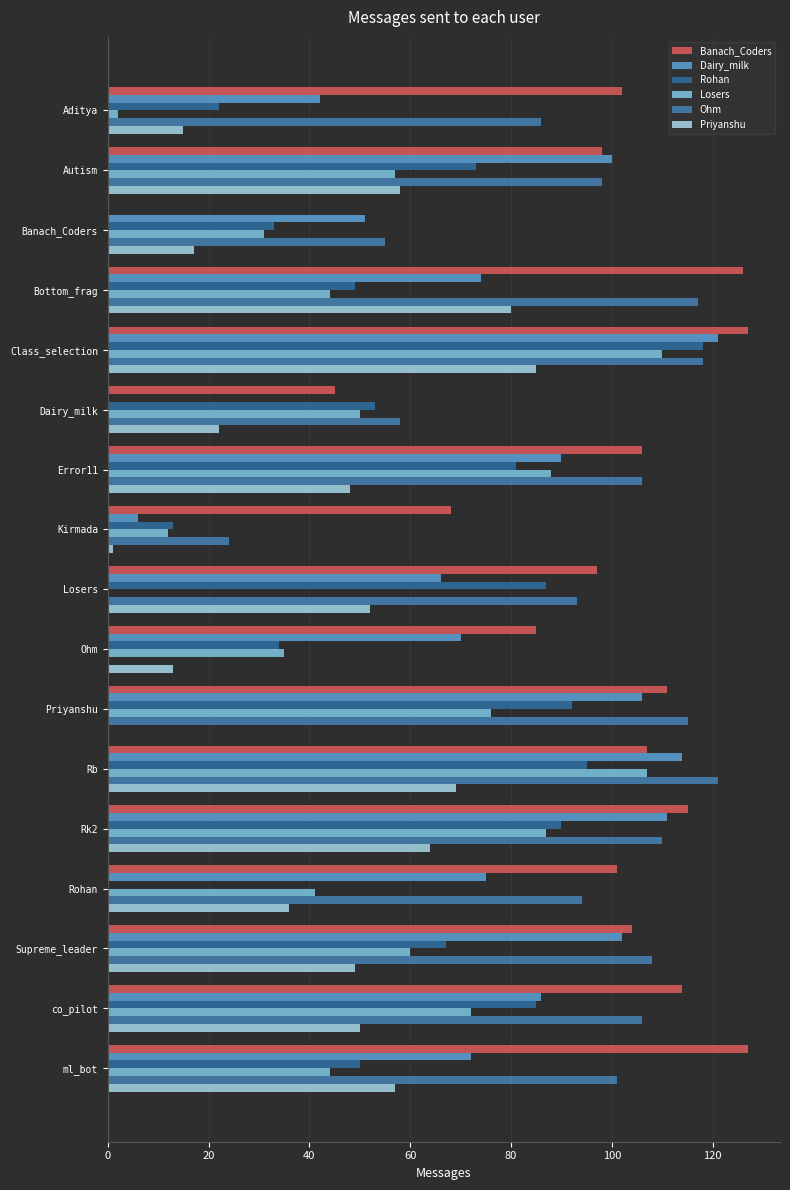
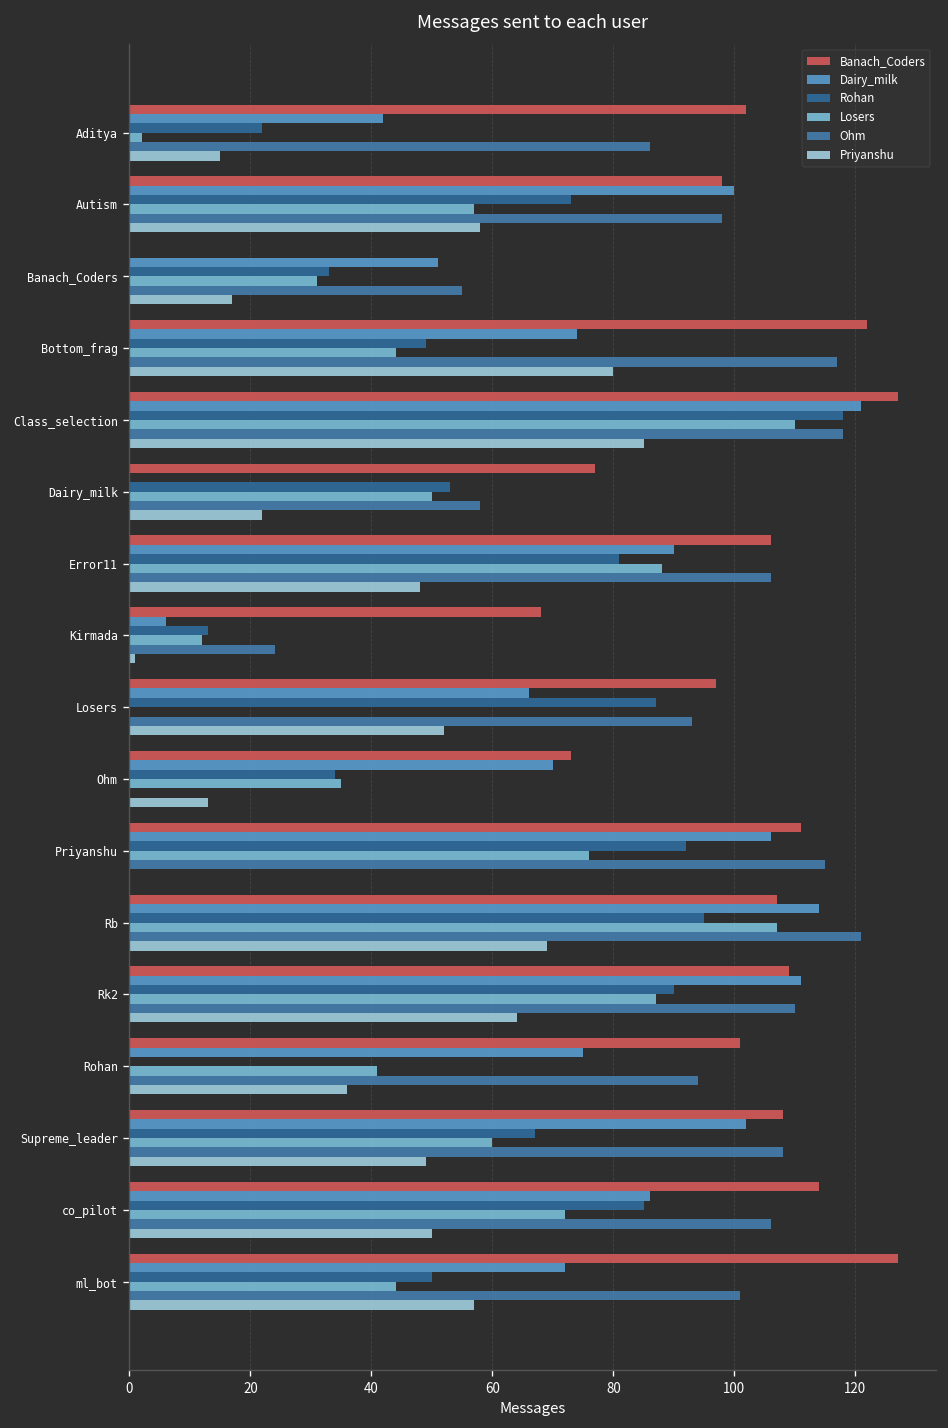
  {
    "Banach_Coders": {
      "Aditya": 102,
      "Autism": 98,
      "Banach_Coders": 0,
-     "Bottom_frag": 126,
+     "Bottom_frag": 122,
      "Class_selection": 127,
-     "Dairy_milk": 45,
+     "Dairy_milk": 77,
      "Error11": 106,
      "Kirmada": 68,
      "Losers": 97,
-     "Ohm": 85,
+     "Ohm": 73,
      "Priyanshu": 111,
      "Rb": 107,
-     "Rk2": 115,
+     "Rk2": 109,
      "Rohan": 101,
-     "Supreme_leader": 104,
+     "Supreme_leader": 108,
      "co_pilot": 114,
      "ml_bot": 127
    }
  }
